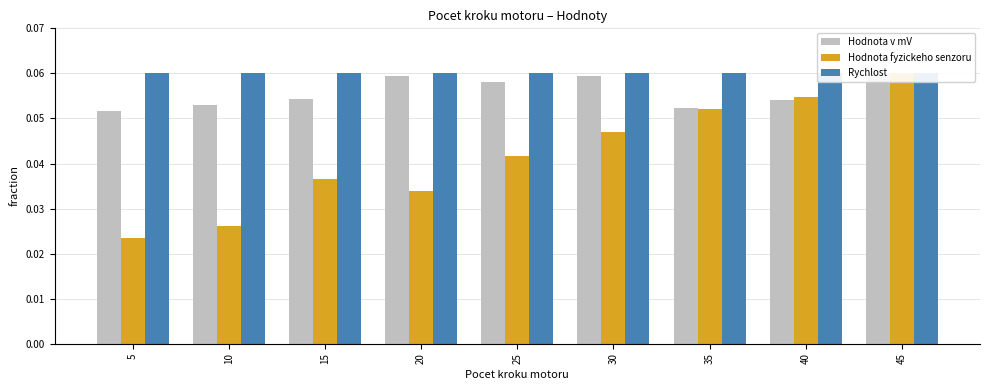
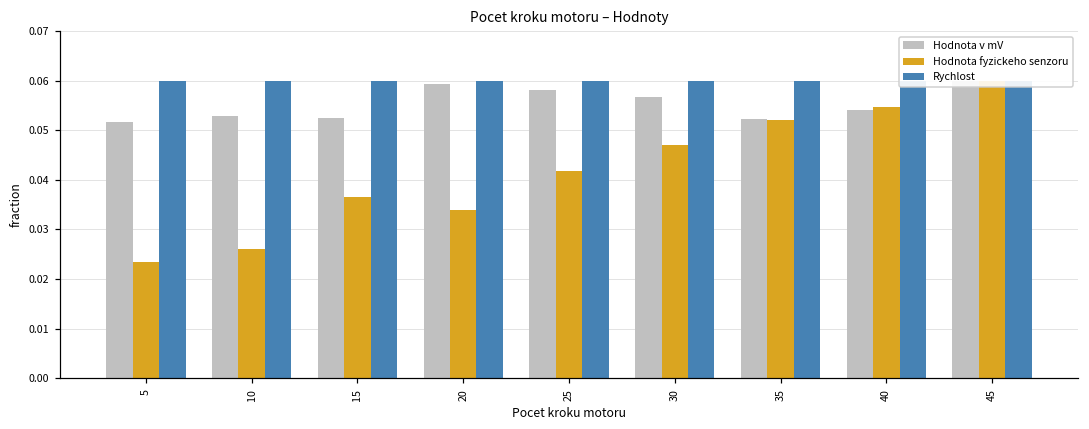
  {
    "Hodnota v mV": {
      "5": 0.052,
      "10": 0.053,
-     "15": 0.054,
+     "15": 0.053,
      "20": 0.059,
      "25": 0.058,
-     "30": 0.060,
+     "30": 0.057,
      "35": 0.052,
      "40": 0.054
    },
    "Hodnota fyzickeho senzoru": {
      "5": 0.023,
      "10": 0.026,
      "15": 0.037,
      "20": 0.034,
      "25": 0.042,
      "30": 0.047,
      "35": 0.052,
      "40": 0.055
    },
    "Rychlost": {
      "5": 0.060,
      "10": 0.060,
      "15": 0.060,
      "20": 0.060,
      "25": 0.060,
      "30": 0.060,
      "35": 0.060
    }
  }
